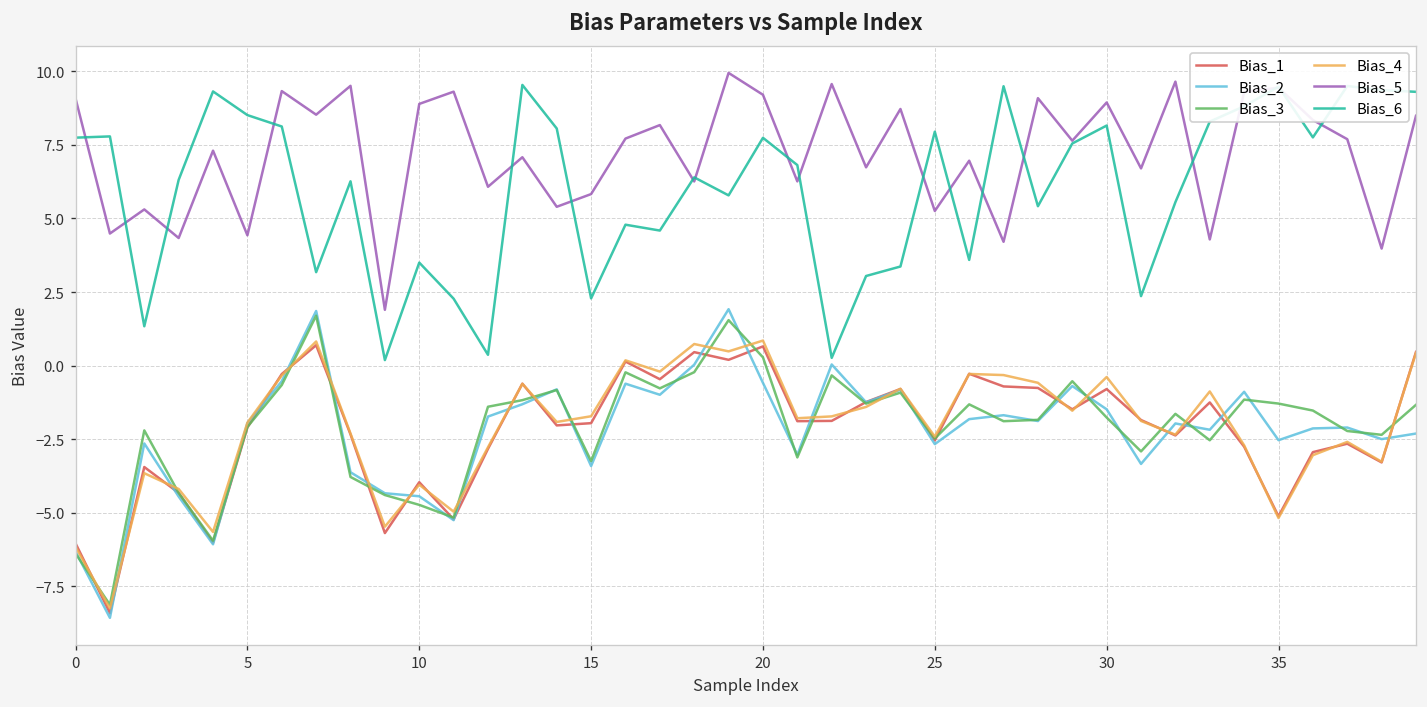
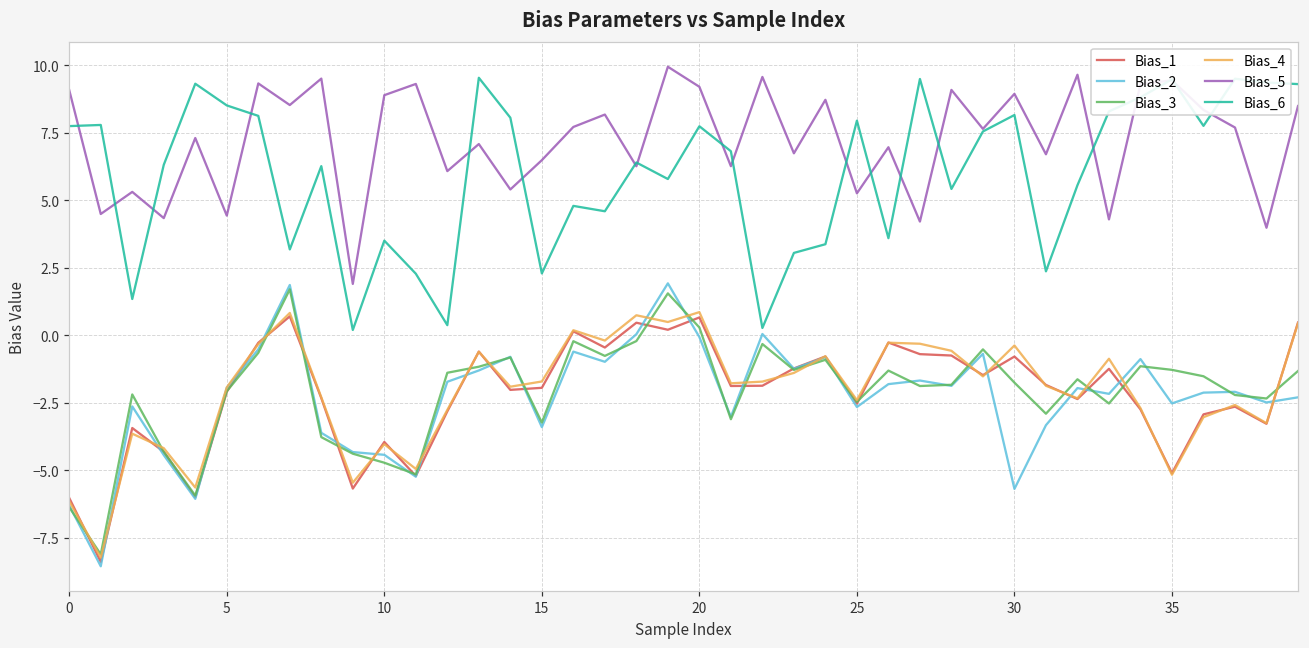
  {
    "Bias_1": {
      "0": -6.0,
      "15": -2.0,
      "20": 0.7,
      "30": -0.8
    },
    "Bias_2": {
      "10": -4.4,
      "15": -3.4,
-     "20": -0.6,
+     "20": -0.1,
      "25": -2.7,
-     "30": -1.5,
+     "30": -5.7,
      "35": -2.5
    },
    "Bias_3": {
      "10": -4.7,
      "15": -3.2,
      "20": 0.3,
      "30": -1.8,
      "35": -1.3
    },
    "Bias_4": {
      "0": -6.2,
      "15": -1.7,
      "20": 0.9,
      "30": -0.4
    },
    "Bias_5": {
      "0": 9.1,
      "5": 4.4,
      "10": 8.9,
-     "15": 5.8,
+     "15": 6.5,
      "20": 9.2,
      "25": 5.3,
      "30": 8.9
    },
    "Bias_6": {
      "0": 7.7,
      "5": 8.5,
      "10": 3.5,
      "15": 2.3,
      "20": 7.7,
      "25": 7.9,
      "30": 8.2
    }
  }
